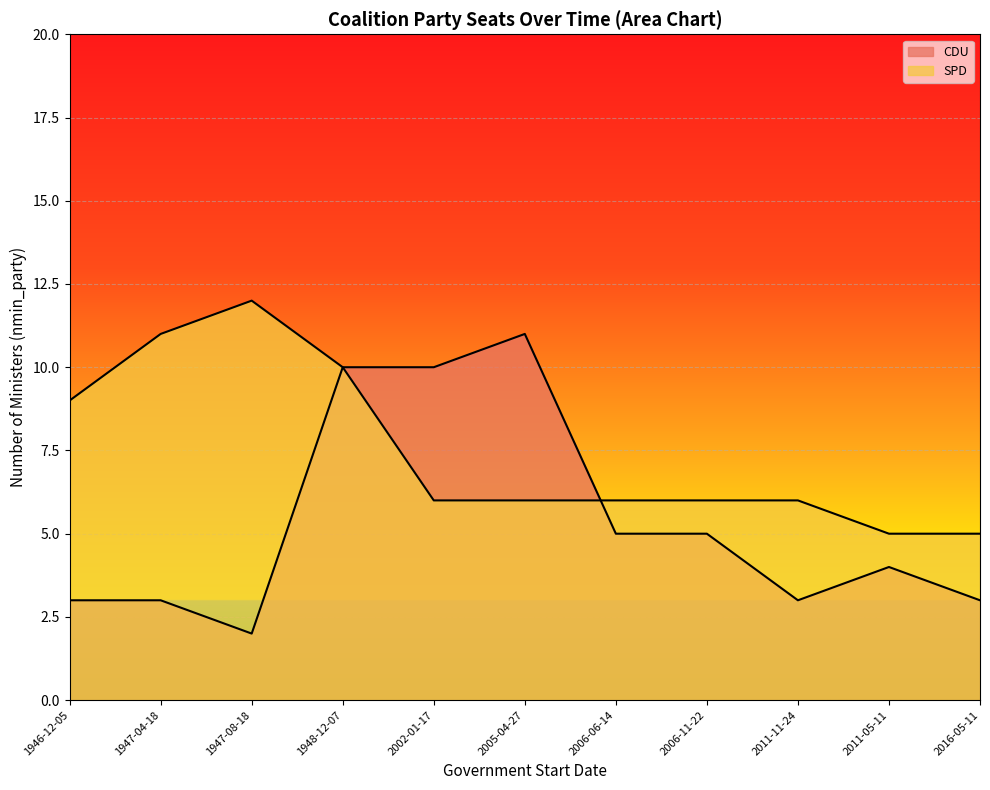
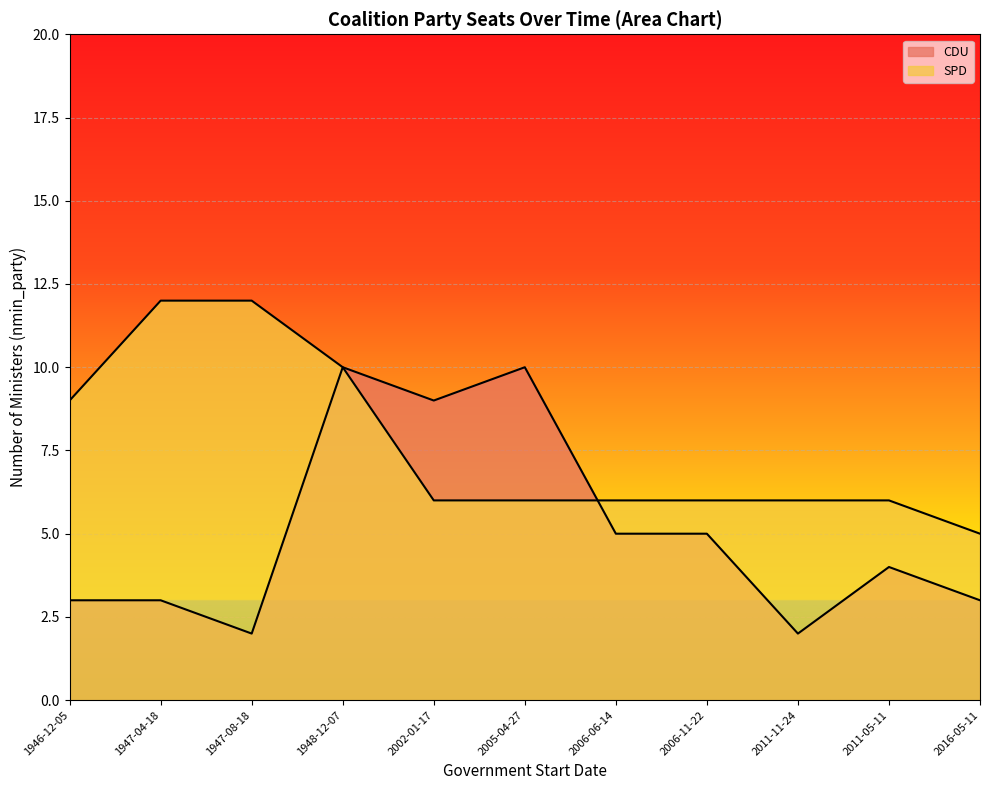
  {
    "CDU": {
      "1946-12-05": 3,
      "1947-04-18": 3,
      "1947-08-18": 2,
-     "2002-01-17": 10,
-     "2005-04-27": 11,
+     "2002-01-17": 9,
+     "2005-04-27": 10,
      "2006-06-14": 5,
      "2006-11-22": 5,
-     "2011-11-24": 3,
+     "2011-11-24": 2,
      "2011-05-11": 4,
      "2016-05-11": 3
    },
    "SPD": {
      "1946-12-05": 9,
-     "1947-04-18": 11,
+     "1947-04-18": 12,
      "1947-08-18": 12,
      "2002-01-17": 6,
      "2005-04-27": 6,
      "2006-06-14": 6,
      "2006-11-22": 6,
      "2011-11-24": 6,
-     "2011-05-11": 5,
+     "2011-05-11": 6,
      "2016-05-11": 5
    }
  }
